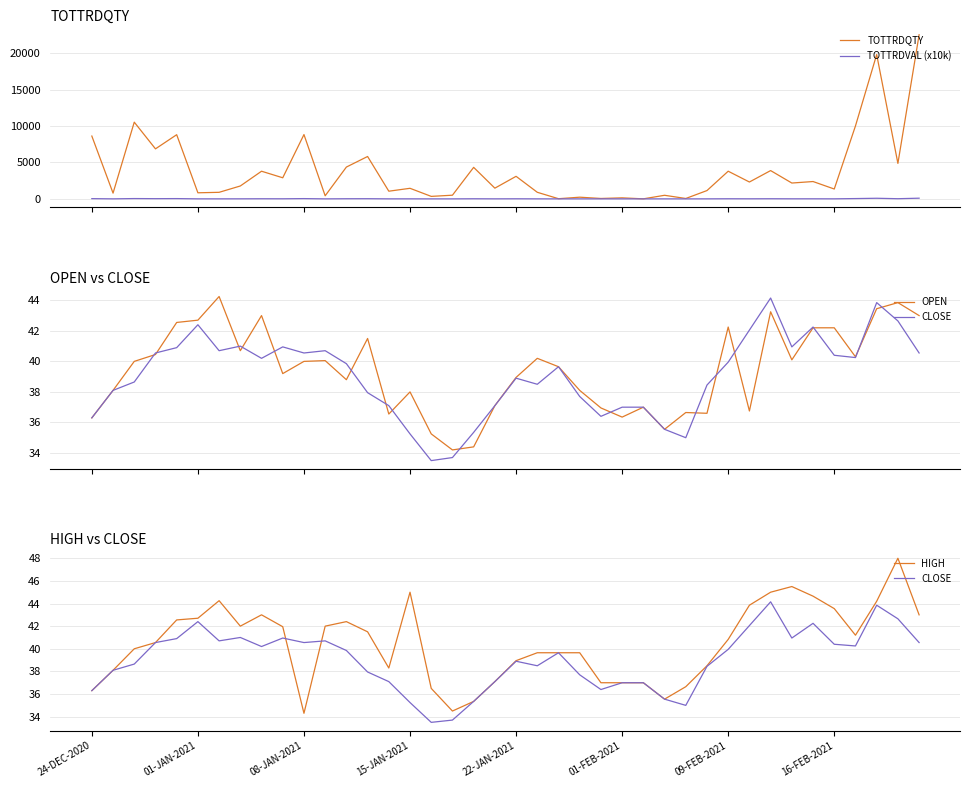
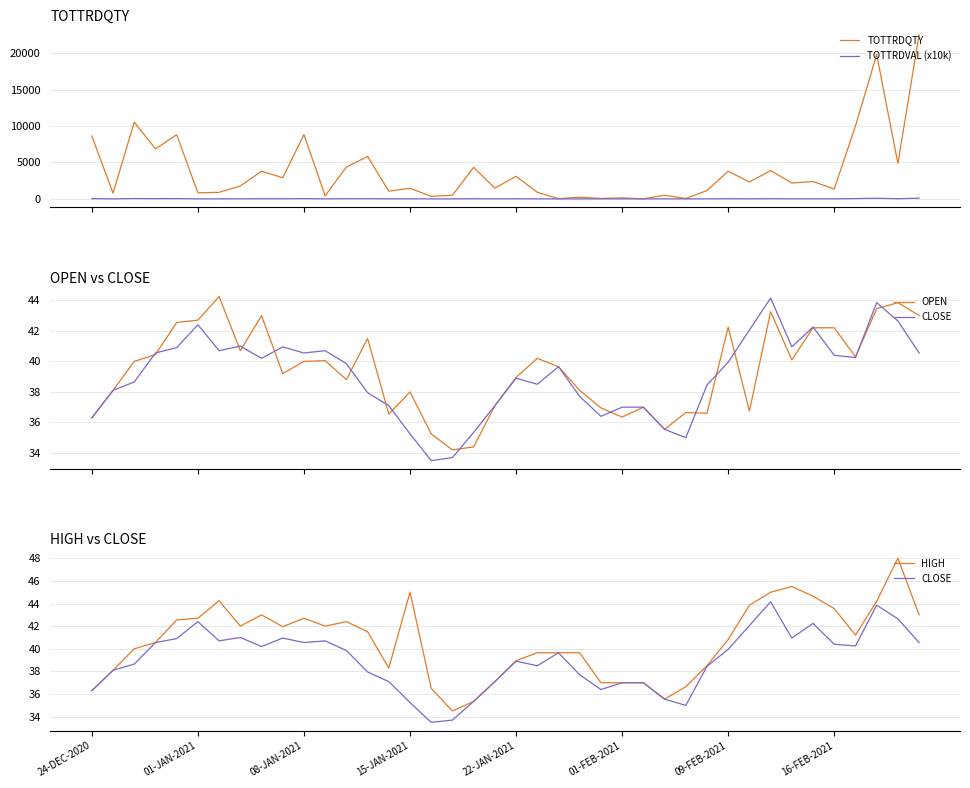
  {
    "HIGH vs CLOSE": {
      "HIGH": {
        "01-JAN-2021": 42.7,
-       "08-JAN-2021": 34.3,
+       "08-JAN-2021": 42.7,
        "15-JAN-2021": 45.0,
        "09-FEB-2021": 40.8,
        "16-FEB-2021": 43.6
      },
      "CLOSE": {
        "01-JAN-2021": 42.4,
        "08-JAN-2021": 40.6,
        "15-JAN-2021": 35.3,
        "09-FEB-2021": 40.0,
        "16-FEB-2021": 40.4
      }
    }
  }
